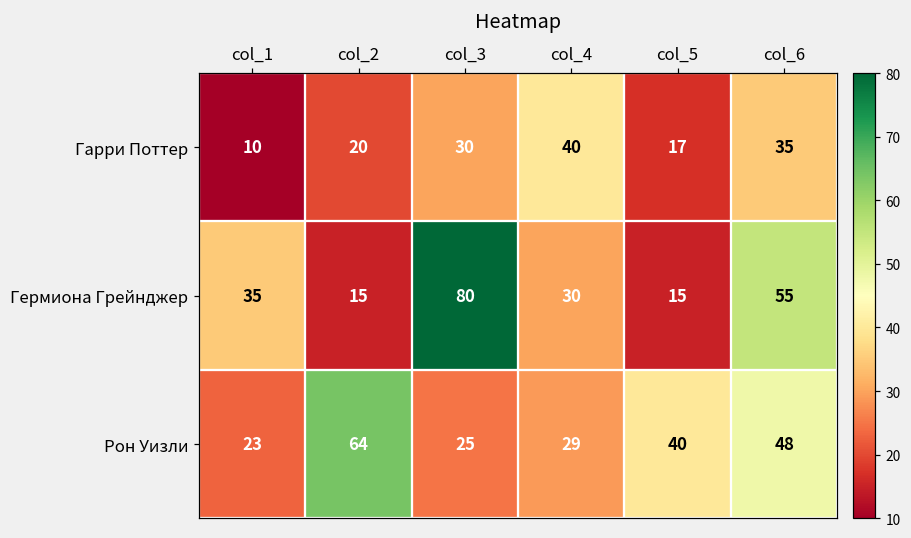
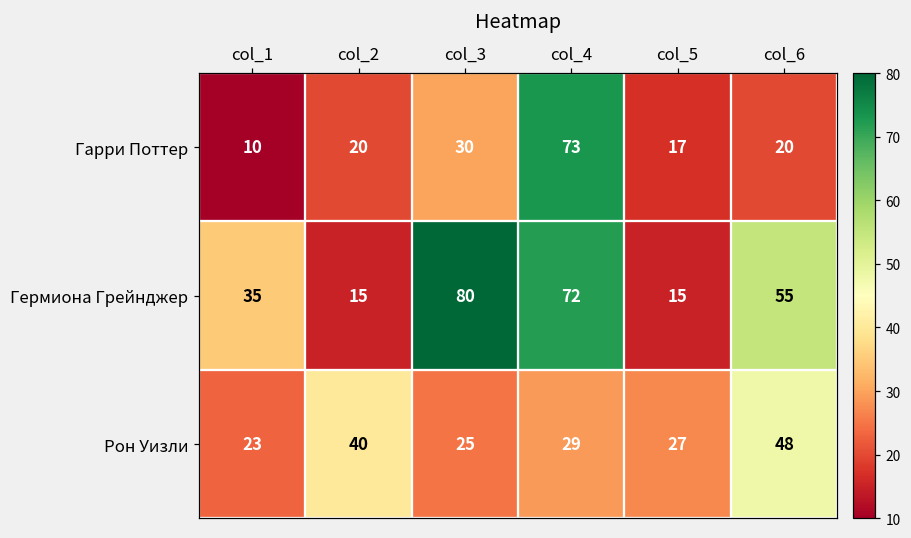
  {
    "Гарри Поттер": {
      "col_1": 10,
      "col_2": 20,
      "col_3": 30,
-     "col_4": 40,
+     "col_4": 73,
      "col_5": 17,
-     "col_6": 35
+     "col_6": 20
    },
    "Гермиона Грейнджер": {
      "col_1": 35,
      "col_2": 15,
      "col_3": 80,
-     "col_4": 30,
+     "col_4": 72,
      "col_5": 15,
      "col_6": 55
    },
    "Рон Уизли": {
      "col_1": 23,
-     "col_2": 64,
+     "col_2": 40,
      "col_3": 25,
      "col_4": 29,
-     "col_5": 40,
+     "col_5": 27,
      "col_6": 48
    }
  }
